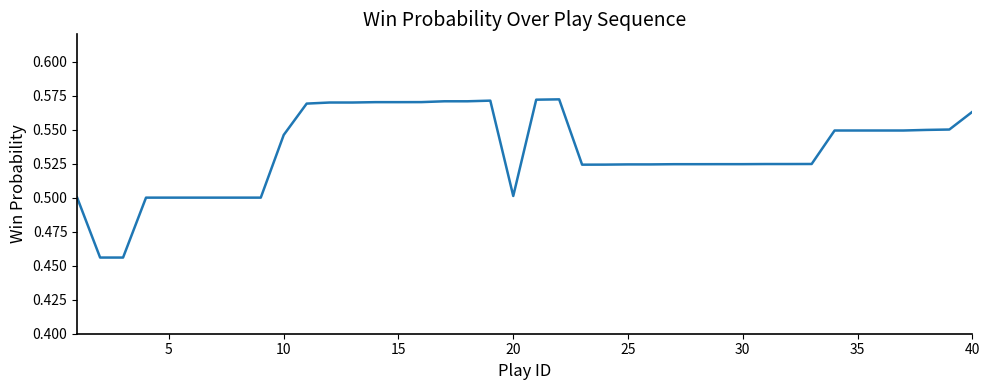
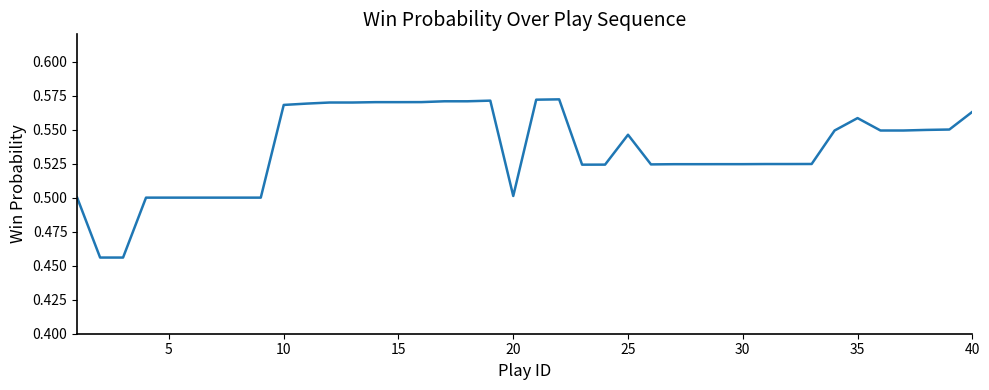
  {
    "5": 0.500,
-   "10": 0.546,
+   "10": 0.568,
    "15": 0.570,
    "20": 0.501,
-   "25": 0.524,
+   "25": 0.546,
    "30": 0.525,
-   "35": 0.549,
+   "35": 0.558,
    "40": 0.563
  }
